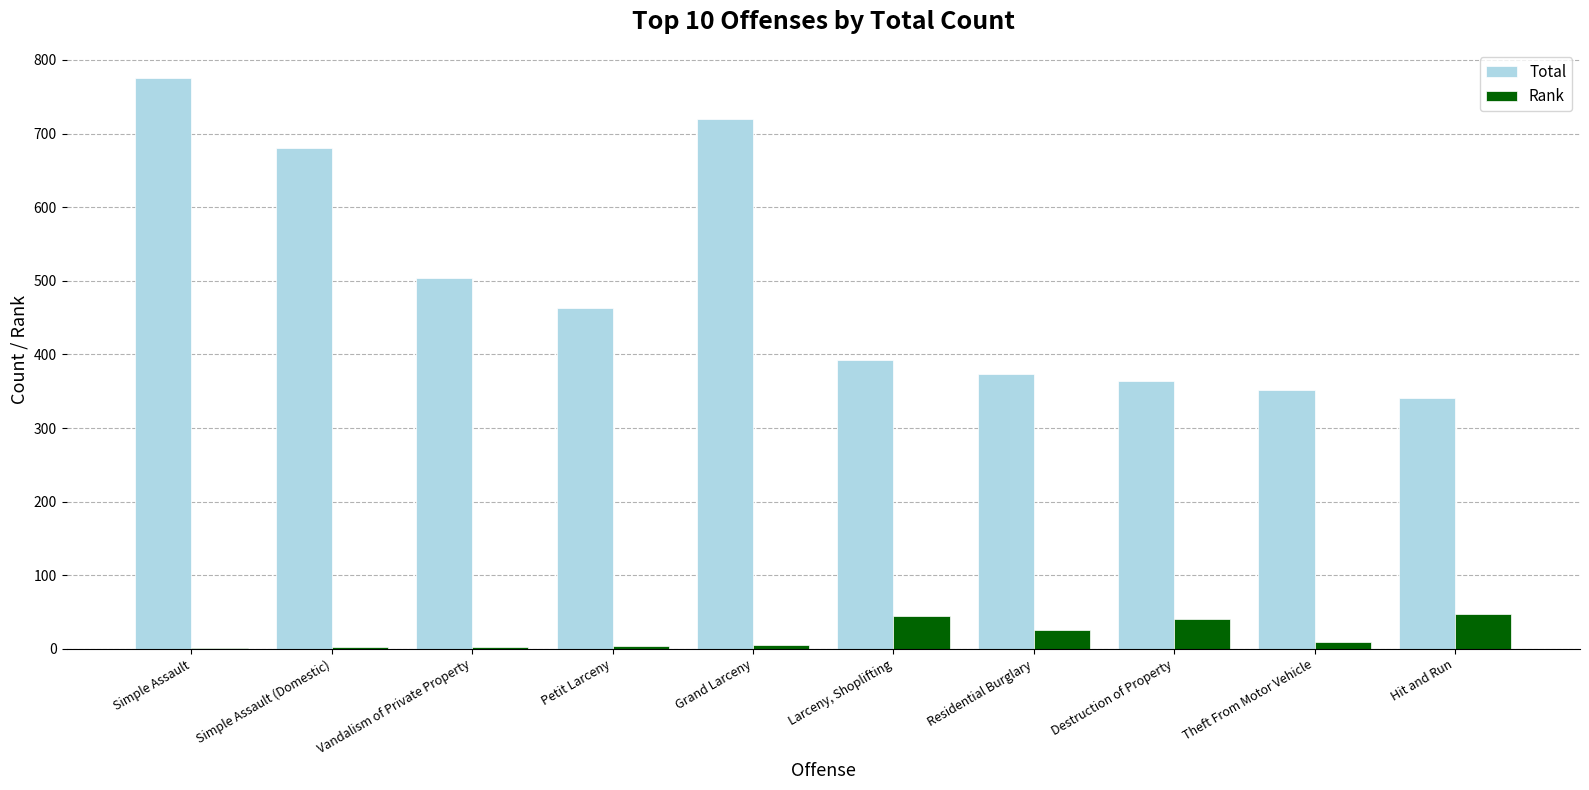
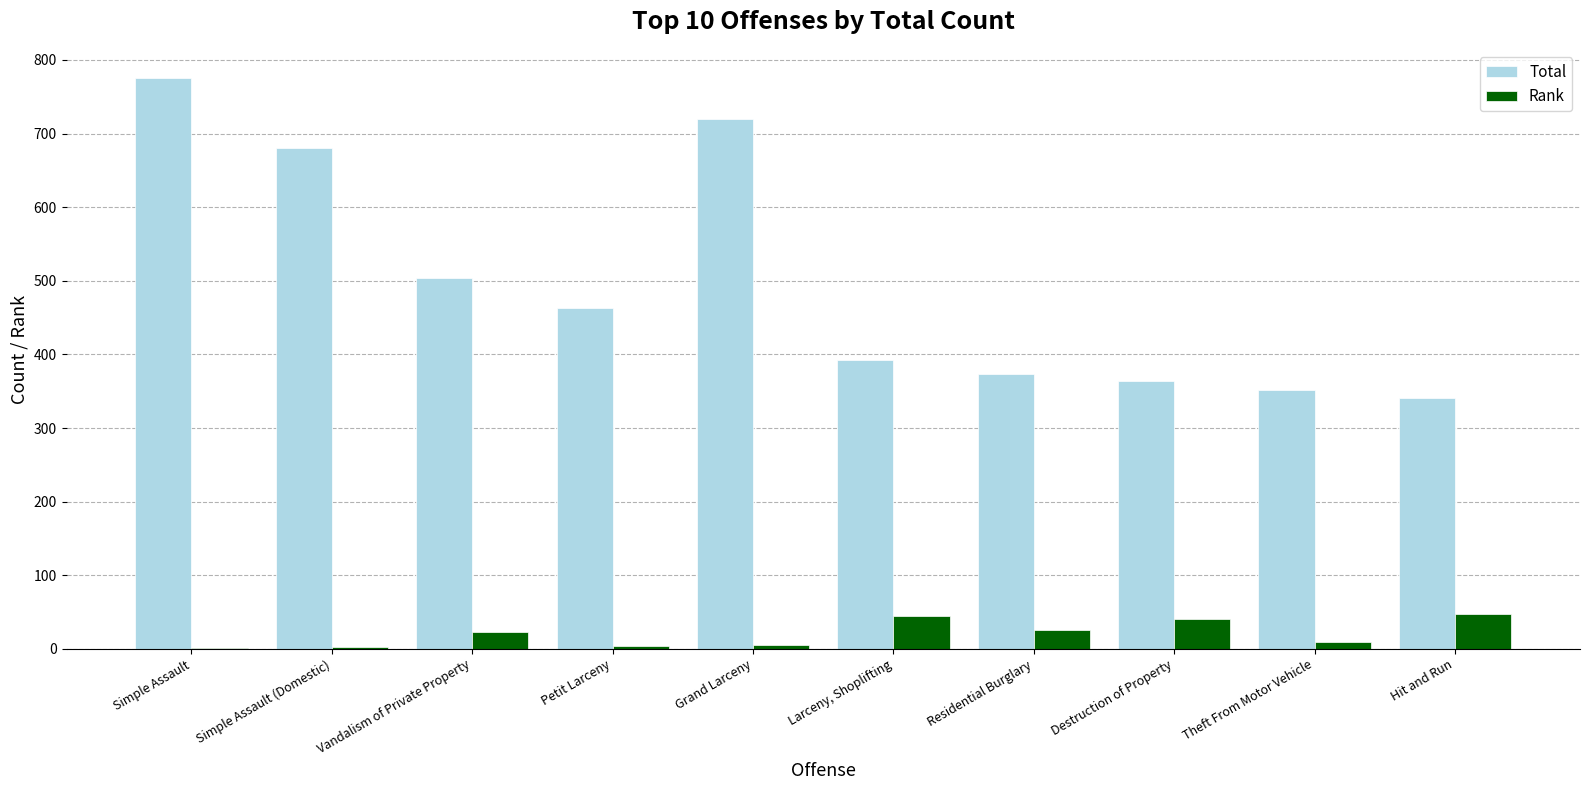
  {
    "Total": {
      "Simple Assault": 780,
      "Simple Assault (Domestic)": 680,
      "Vandalism of Private Property": 500,
      "Petit Larceny": 460,
      "Grand Larceny": 720,
      "Larceny, Shoplifting": 390,
      "Residential Burglary": 370,
      "Destruction of Property": 360,
      "Theft From Motor Vehicle": 350,
      "Hit and Run": 340
    },
    "Rank": {
-     "Vandalism of Private Property": 0,
+     "Vandalism of Private Property": 20,
      "Petit Larceny": 0,
      "Grand Larceny": 10,
      "Larceny, Shoplifting": 50,
      "Residential Burglary": 30,
      "Destruction of Property": 40,
      "Theft From Motor Vehicle": 10,
      "Hit and Run": 50
    }
  }
